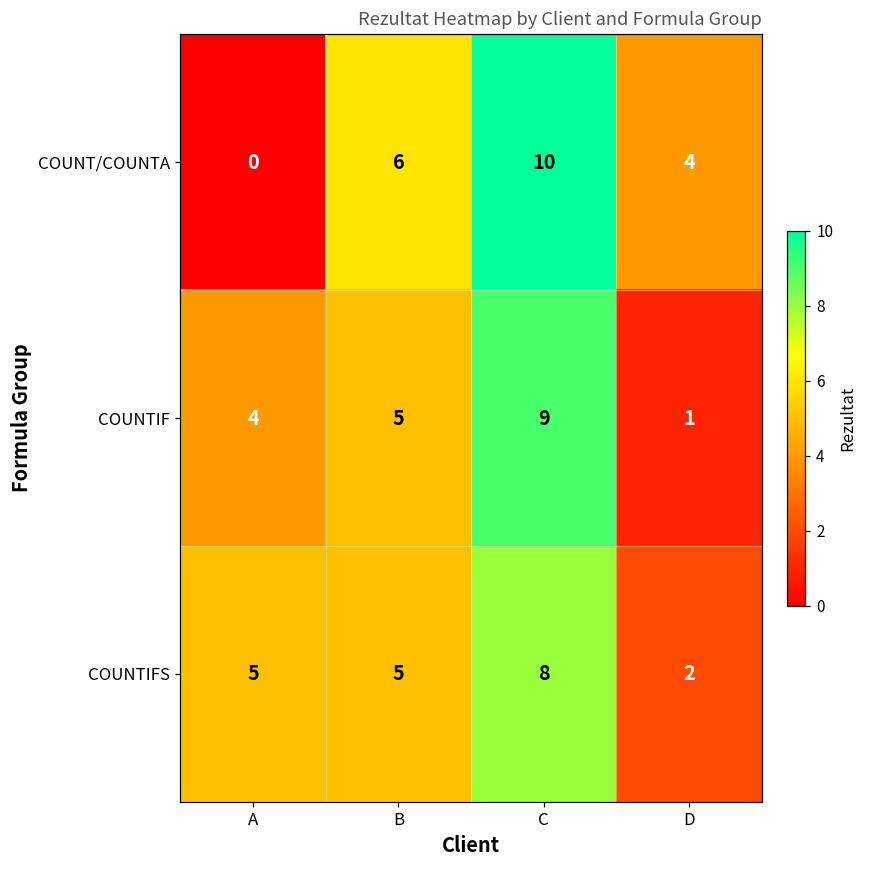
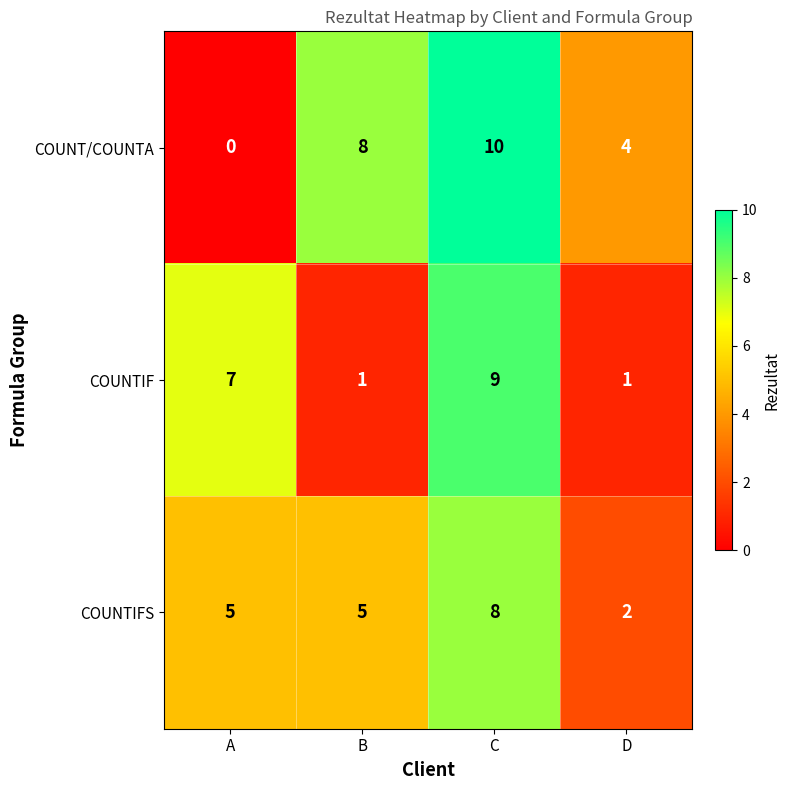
  {
    "COUNT/COUNTA": {
      "A": 0,
-     "B": 6,
+     "B": 8,
      "C": 10,
      "D": 4
    },
    "COUNTIF": {
-     "A": 4,
-     "B": 5,
+     "A": 7,
+     "B": 1,
      "C": 9,
      "D": 1
    },
    "COUNTIFS": {
      "A": 5,
      "B": 5,
      "C": 8,
      "D": 2
    }
  }
